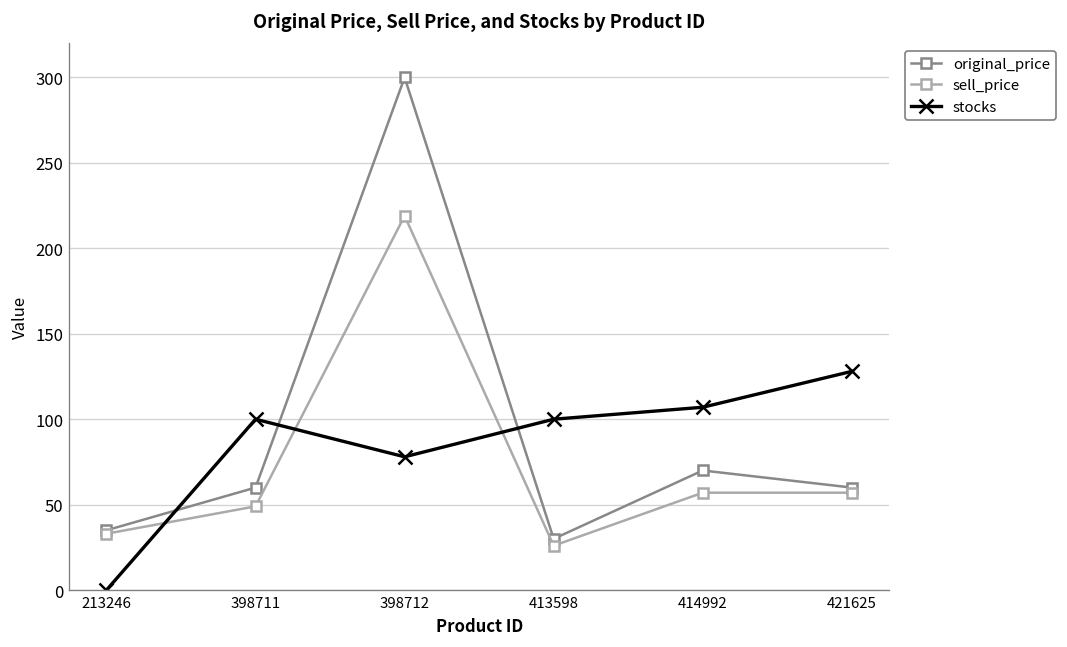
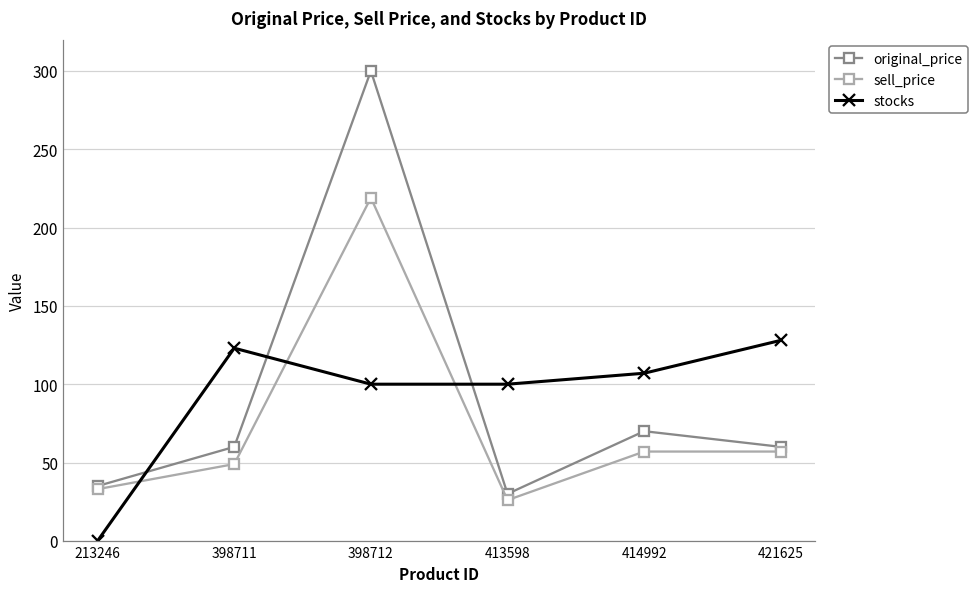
  {
    "stocks": {
      "213246": 0,
-     "398711": 100,
-     "398712": 78,
+     "398711": 123,
+     "398712": 100,
      "413598": 100,
      "414992": 107,
      "421625": 128
    }
  }
